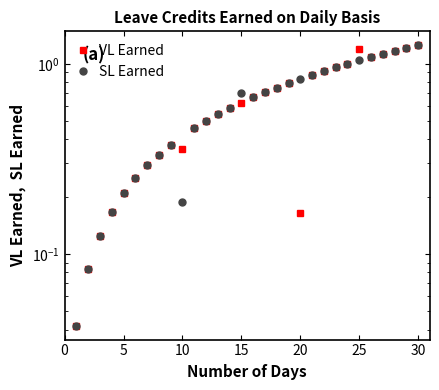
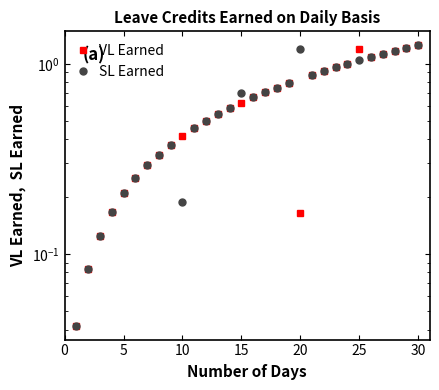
  {
    "VL Earned": {
-     "10": 0.36,
+     "10": 0.42,
      "15": 0.63,
      "20": 0.17,
      "25": 1.2
    },
    "SL Earned": {
      "10": 0.19,
      "15": 0.7,
-     "20": 0.8,
+     "20": 1.2,
      "25": 1.0
    }
  }
